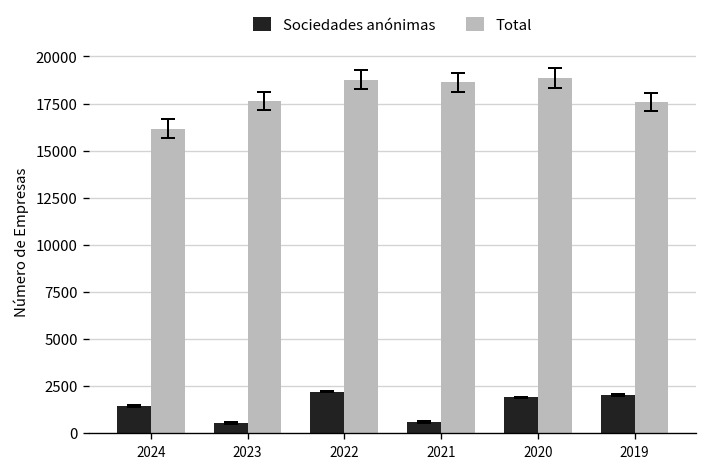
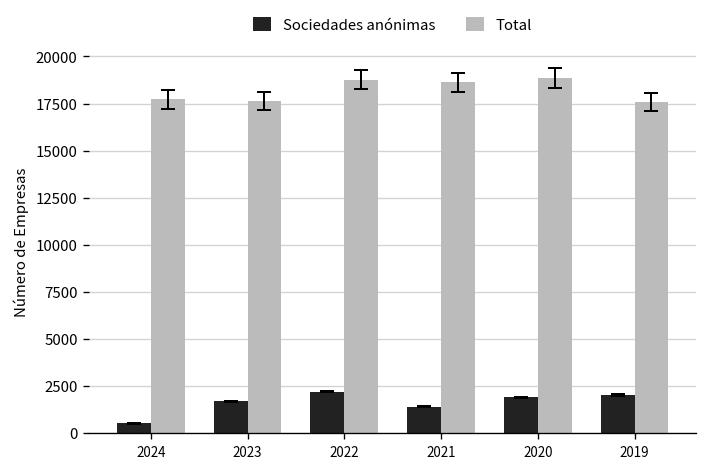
  {
    "Sociedades anónimas": {
-     "2024": 1400,
-     "2023": 500,
+     "2024": 500,
+     "2023": 1700,
      "2022": 2200,
-     "2021": 600,
+     "2021": 1400,
      "2020": 1900,
      "2019": 2000
    },
    "Total": {
-     "2024": 16200,
+     "2024": 17700,
      "2023": 17600,
      "2022": 18800,
      "2021": 18600,
      "2020": 18900,
      "2019": 17600
    }
  }
